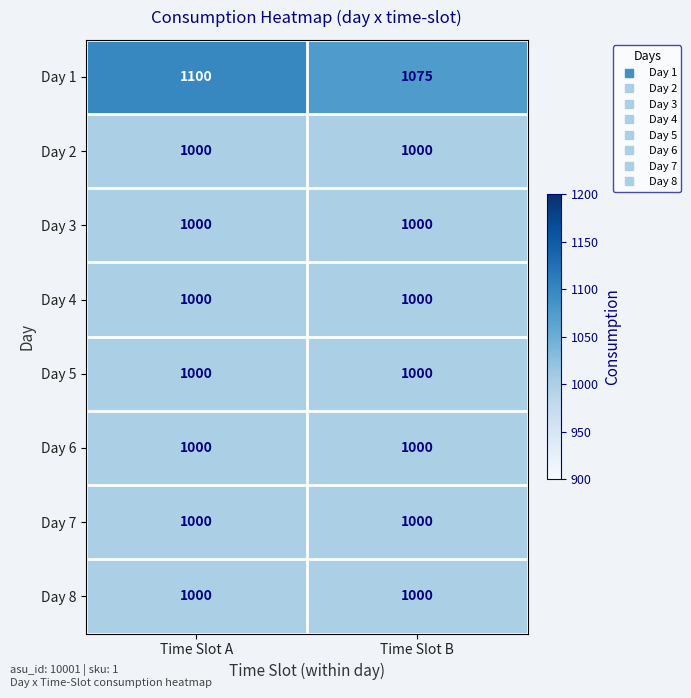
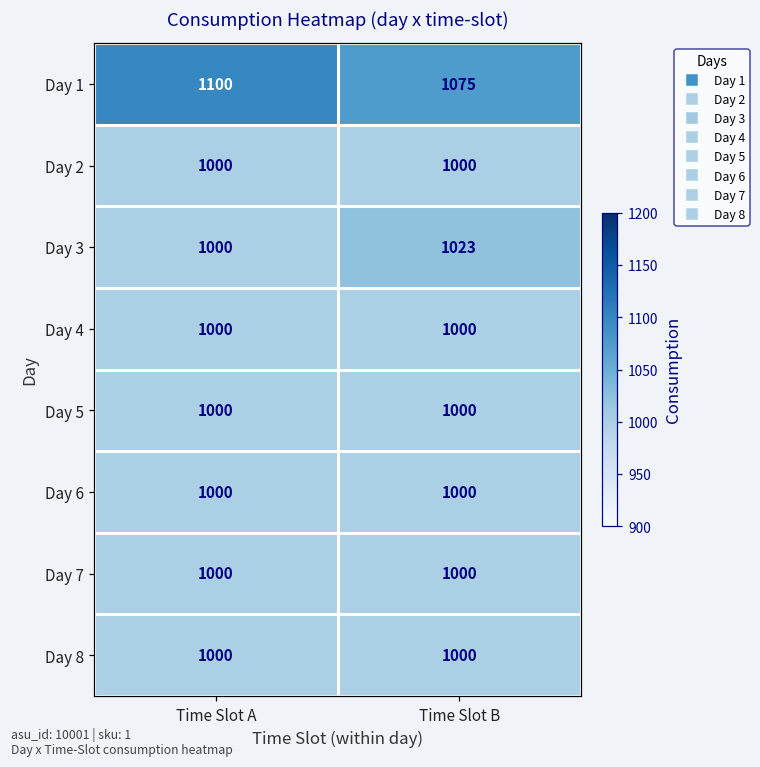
  {
    "Day 1": {
      "Time Slot A": 1100,
      "Time Slot B": 1075
    },
    "Day 2": {
      "Time Slot A": 1000,
      "Time Slot B": 1000
    },
    "Day 3": {
      "Time Slot A": 1000,
-     "Time Slot B": 1000
+     "Time Slot B": 1023
    },
    "Day 4": {
      "Time Slot A": 1000,
      "Time Slot B": 1000
    },
    "Day 5": {
      "Time Slot A": 1000,
      "Time Slot B": 1000
    },
    "Day 6": {
      "Time Slot A": 1000,
      "Time Slot B": 1000
    },
    "Day 7": {
      "Time Slot A": 1000,
      "Time Slot B": 1000
    },
    "Day 8": {
      "Time Slot A": 1000,
      "Time Slot B": 1000
    }
  }
